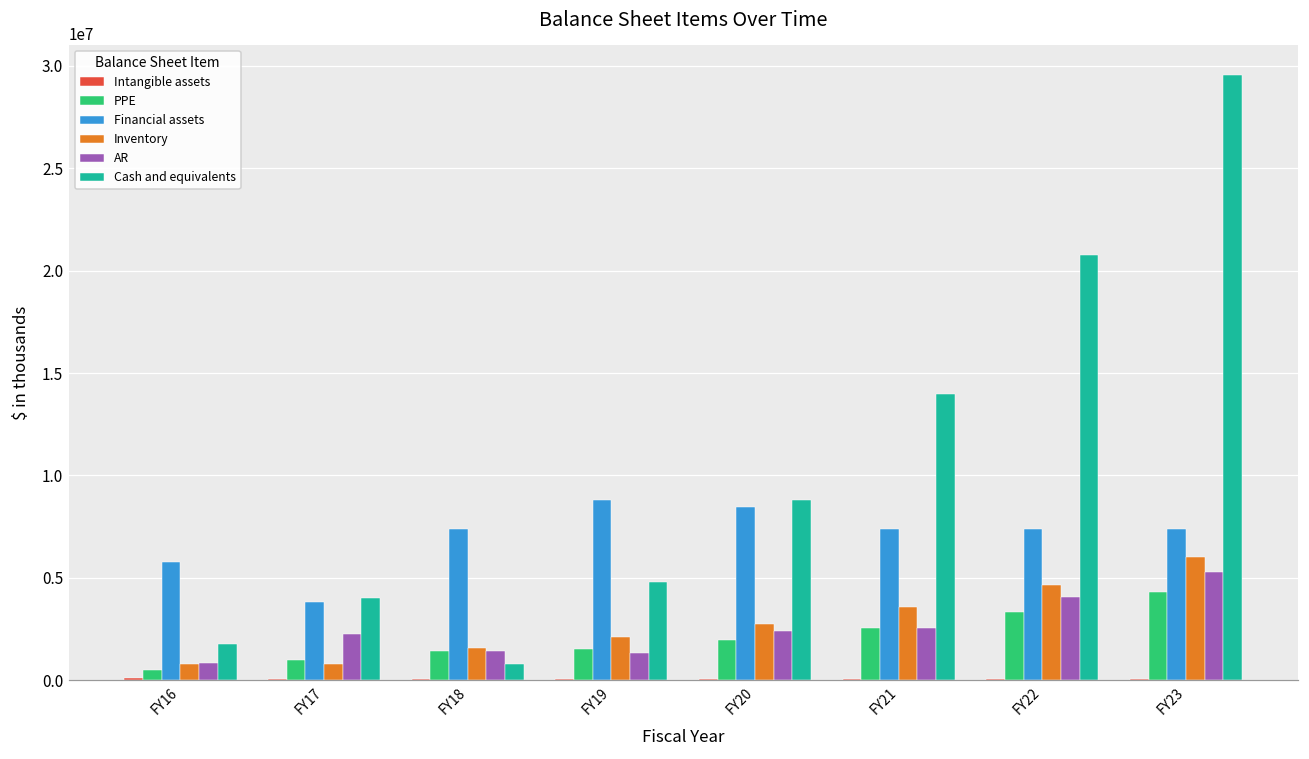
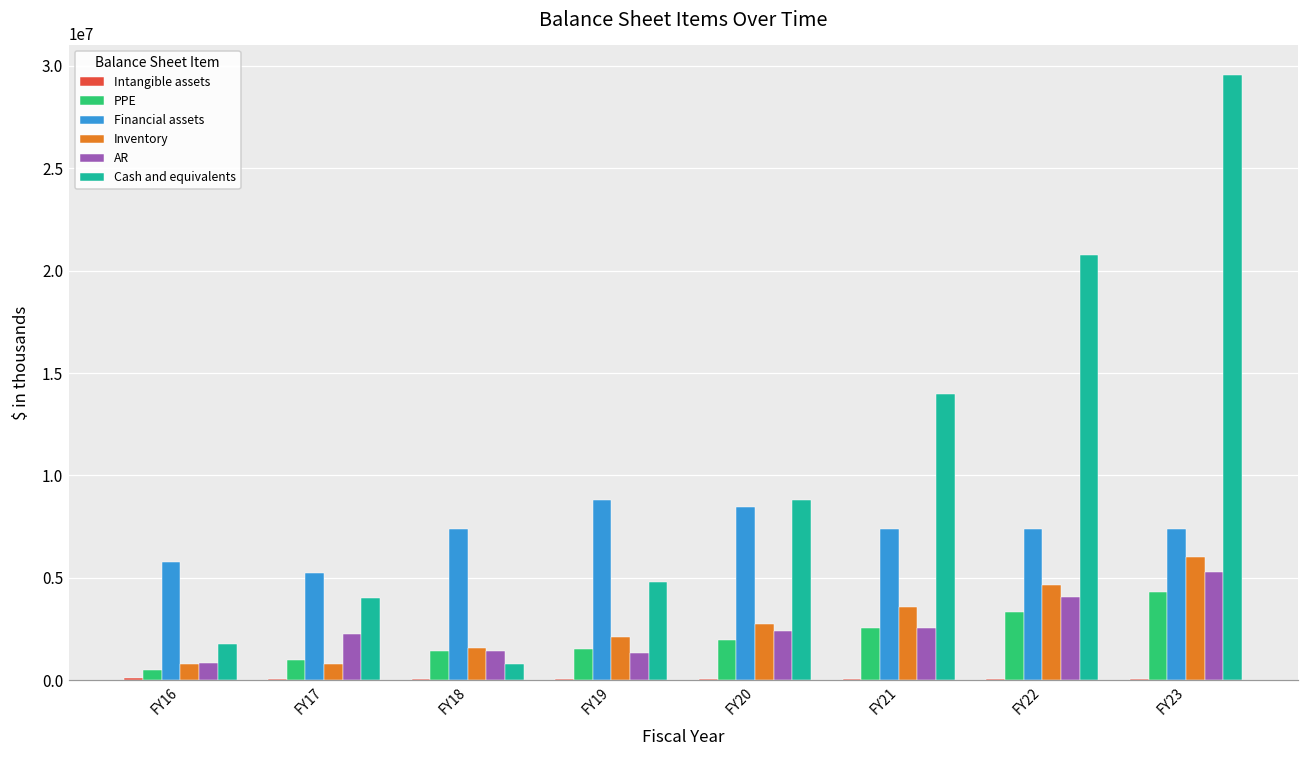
  {
    "Financial assets": {
      "FY16": 5800000,
-     "FY17": 3800000,
+     "FY17": 5200000,
      "FY18": 7400000,
      "FY19": 8800000,
      "FY20": 8500000,
      "FY21": 7400000,
      "FY22": 7400000,
      "FY23": 7400000
    },
    "AR": {
      "FY16": 800000,
      "FY17": 2300000,
      "FY18": 1400000,
      "FY19": 1300000,
      "FY20": 2400000,
      "FY21": 2500000,
      "FY22": 4100000,
      "FY23": 5300000
    }
  }
